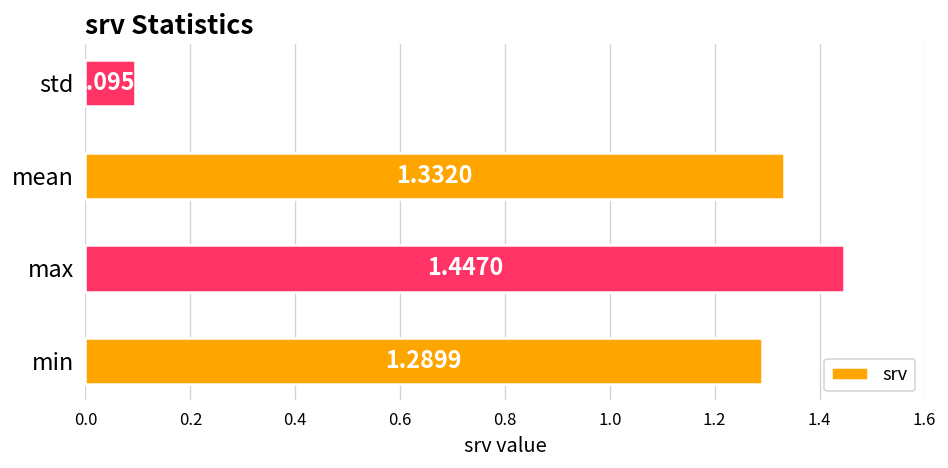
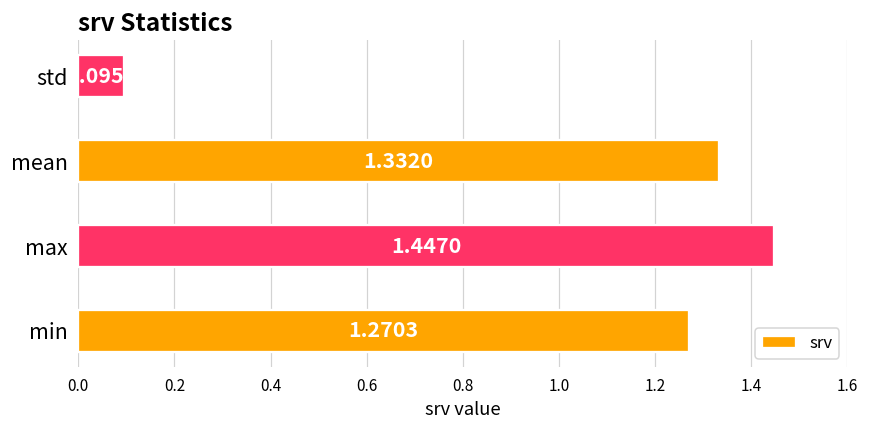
  {
    "std": 0.0951,
    "mean": 1.3320,
    "max": 1.4470,
-   "min": 1.2899
+   "min": 1.2703
  }
